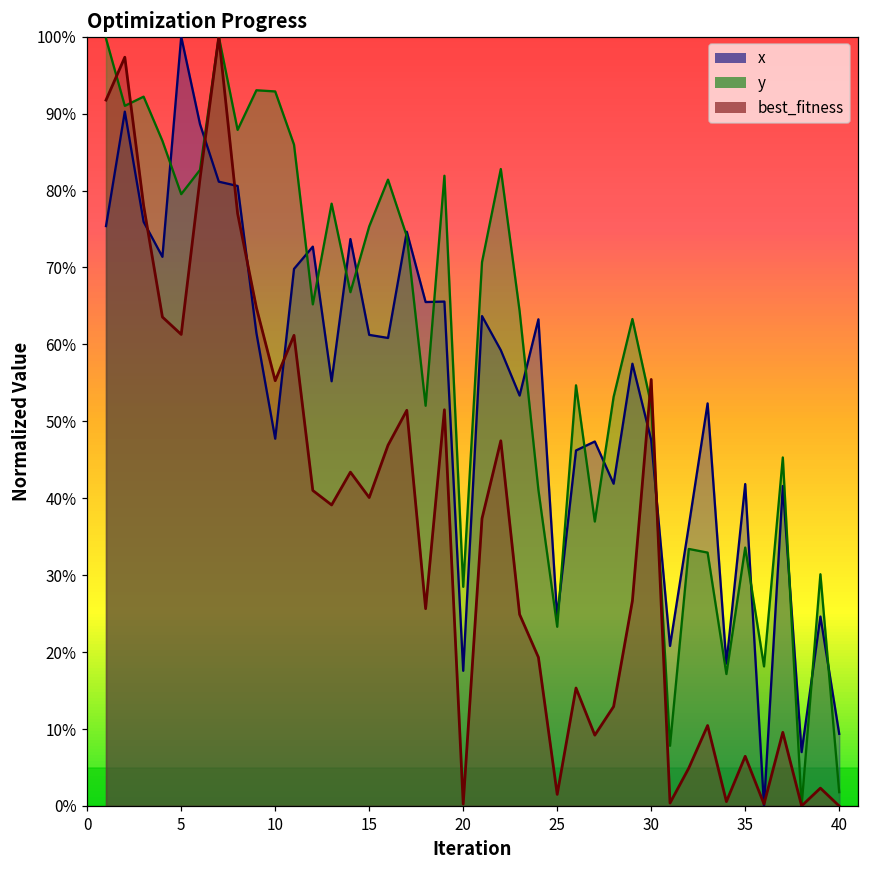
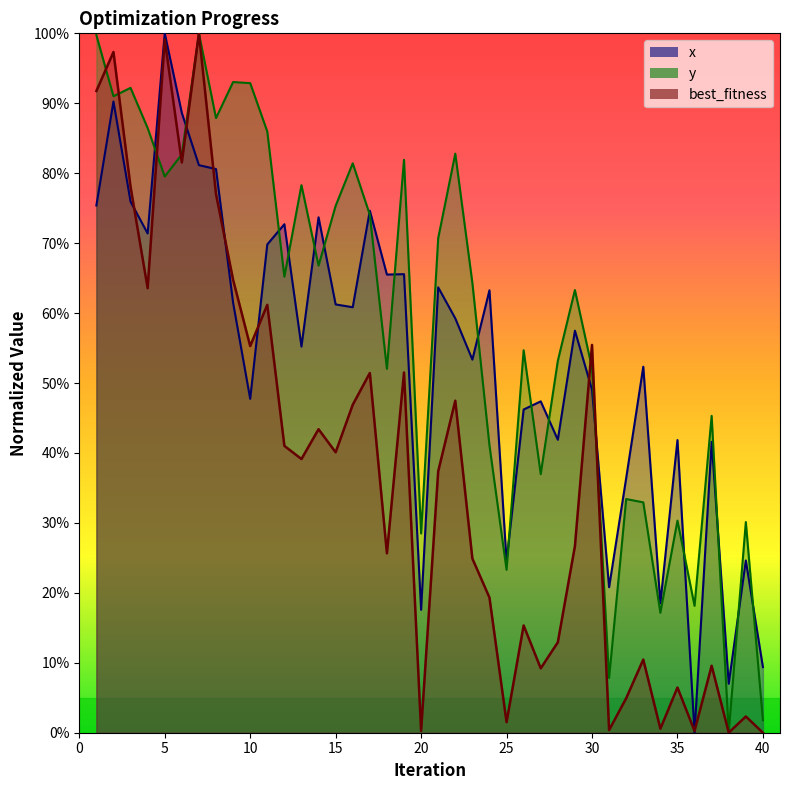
  {
    "x": {
      "5": "100%",
      "10": "48%",
      "15": "61%",
      "20": "18%",
      "25": "25%",
-     "30": "48%",
+     "30": "49%",
      "35": "42%",
      "40": "9%"
    },
    "y": {
      "5": "80%",
      "10": "93%",
      "15": "75%",
      "20": "28%",
      "25": "23%",
      "30": "52%",
-     "35": "34%"
+     "35": "30%"
    },
    "best_fitness": {
-     "5": "61%",
+     "5": "99%",
      "10": "55%",
      "15": "40%",
      "30": "55%",
      "35": "6%"
    }
  }
